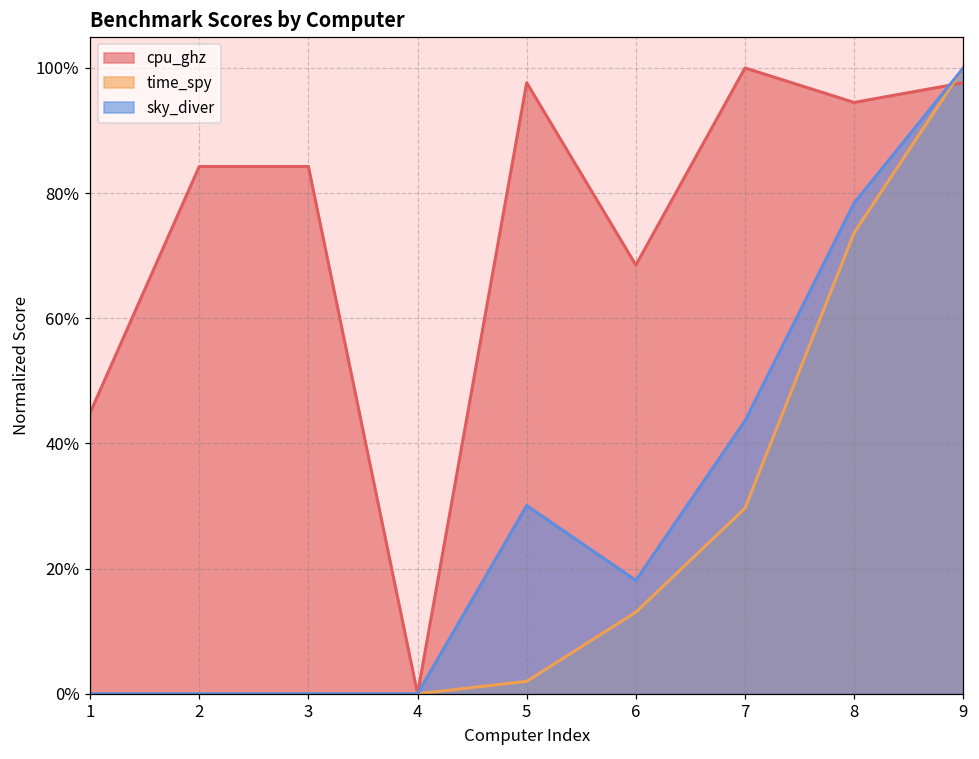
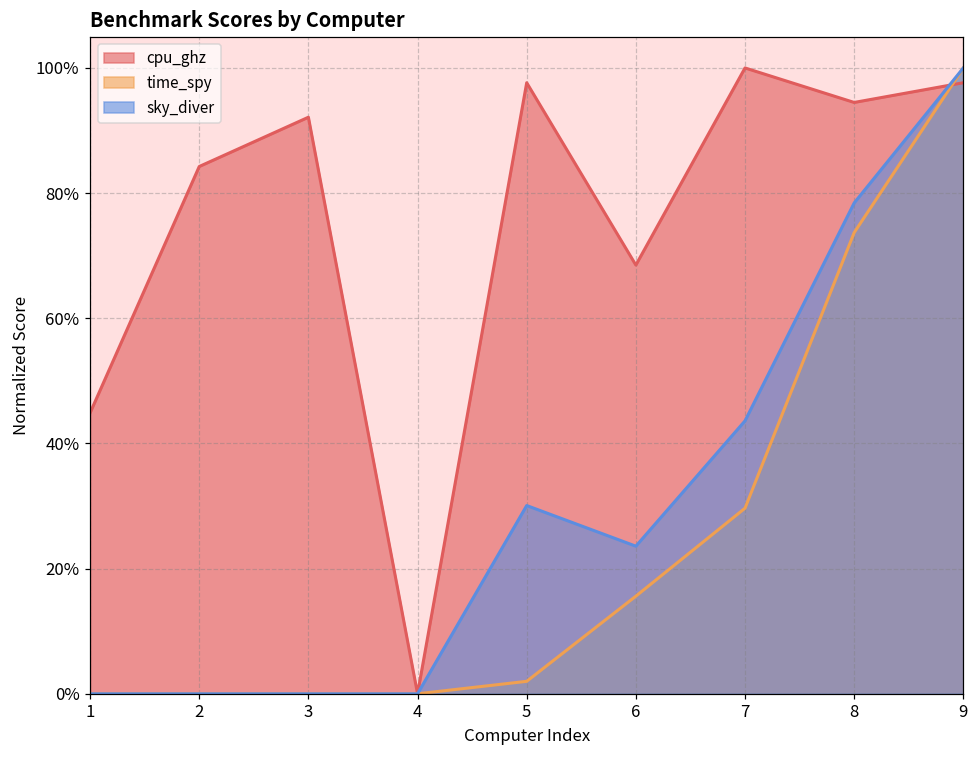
  {
    "cpu_ghz": {
      "1": "45%",
      "2": "84%",
-     "3": "84%",
+     "3": "92%",
      "5": "98%",
      "6": "69%",
      "7": "100%",
      "8": "94%",
      "9": "98%"
    },
    "time_spy": {
      "5": "2%",
-     "6": "13%",
+     "6": "16%",
      "7": "30%",
      "8": "74%"
    },
    "sky_diver": {
      "5": "30%",
-     "6": "18%",
+     "6": "24%",
      "7": "44%",
      "8": "78%"
    }
  }
